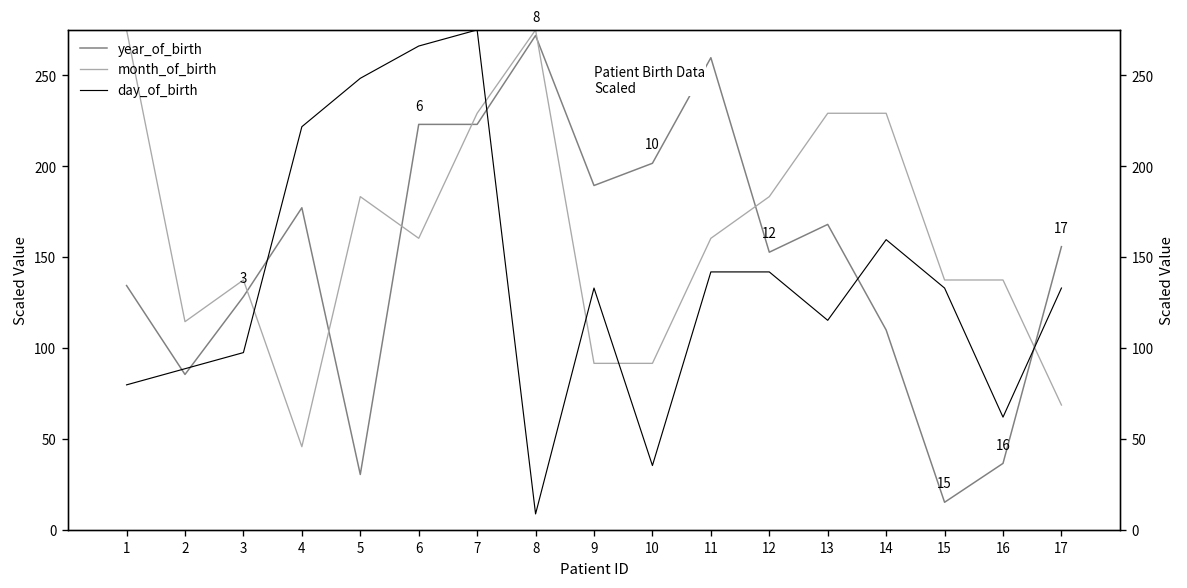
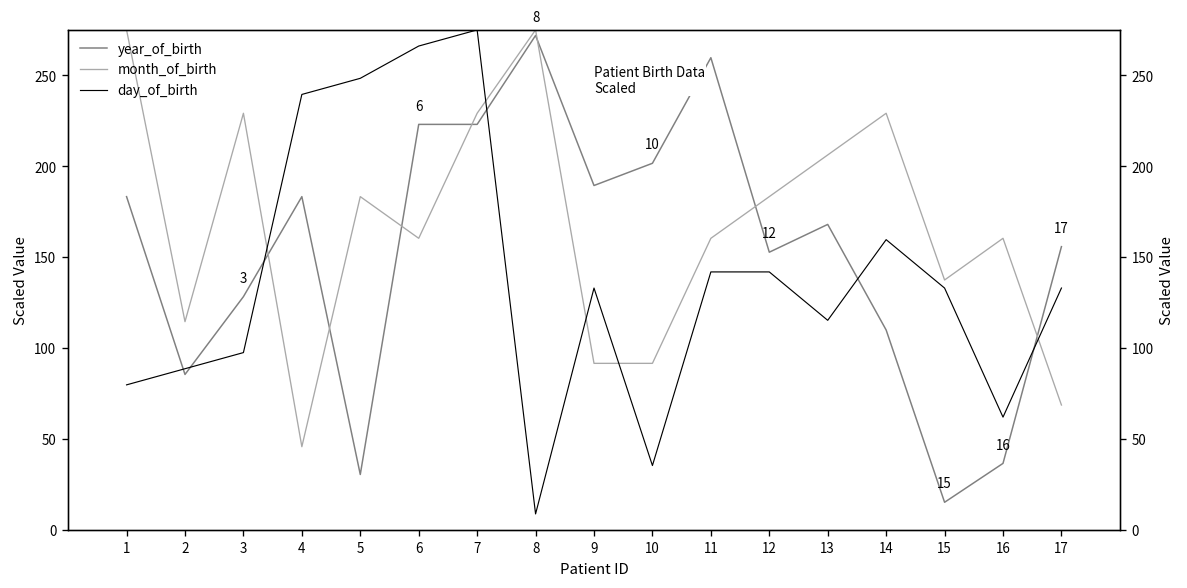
  {
    "year_of_birth": {
-     "1": 134,
+     "1": 183,
      "2": 86,
      "3": 128,
-     "4": 177,
+     "4": 183,
      "5": 31,
      "7": 223,
      "8": 272,
      "9": 189,
      "11": 260,
      "13": 168,
      "14": 110
    },
    "month_of_birth": {
      "1": 275,
      "2": 115,
-     "3": 138,
+     "3": 229,
      "4": 46,
      "5": 183,
      "6": 160,
      "7": 229,
      "9": 92,
      "10": 92,
      "11": 160,
      "12": 183,
-     "13": 229,
+     "13": 206,
      "14": 229,
      "15": 138,
-     "16": 138,
+     "16": 160,
      "17": 69
    },
    "day_of_birth": {
      "1": 80,
      "2": 89,
      "3": 98,
-     "4": 222,
+     "4": 240,
      "5": 248,
      "6": 266,
      "7": 275,
      "8": 9,
      "9": 133,
      "10": 35,
      "11": 142,
      "12": 142,
      "13": 115,
      "14": 160,
      "15": 133,
      "16": 62,
      "17": 133
    }
  }
